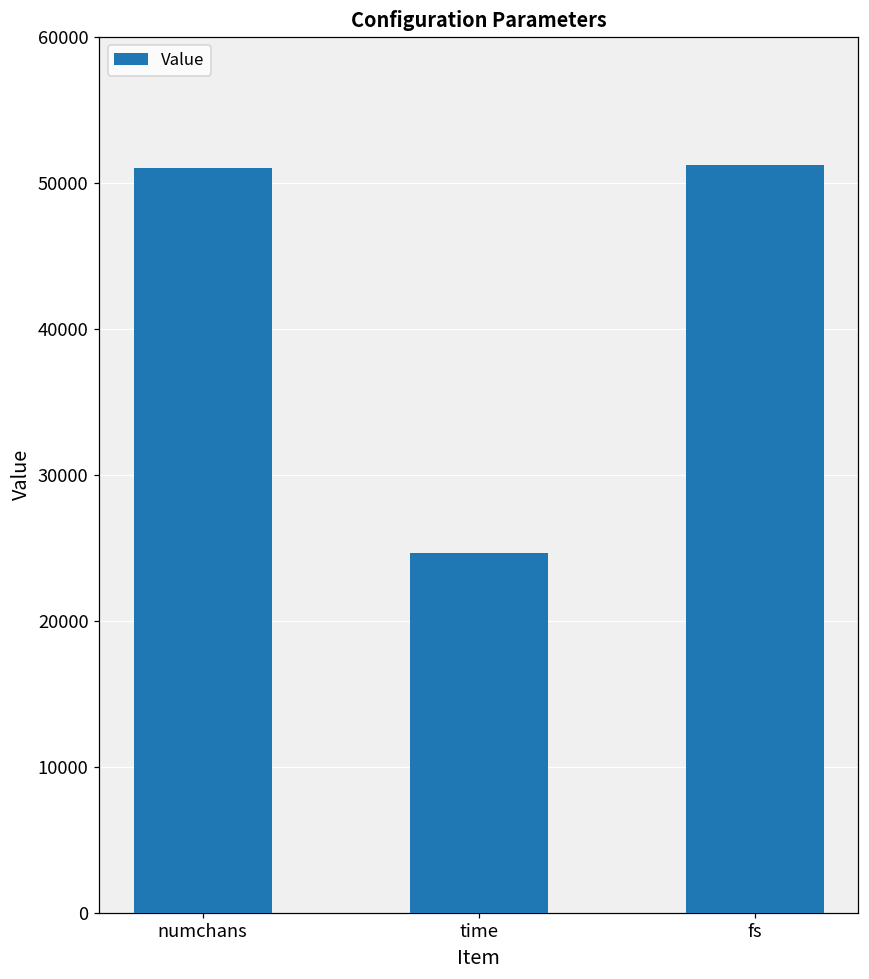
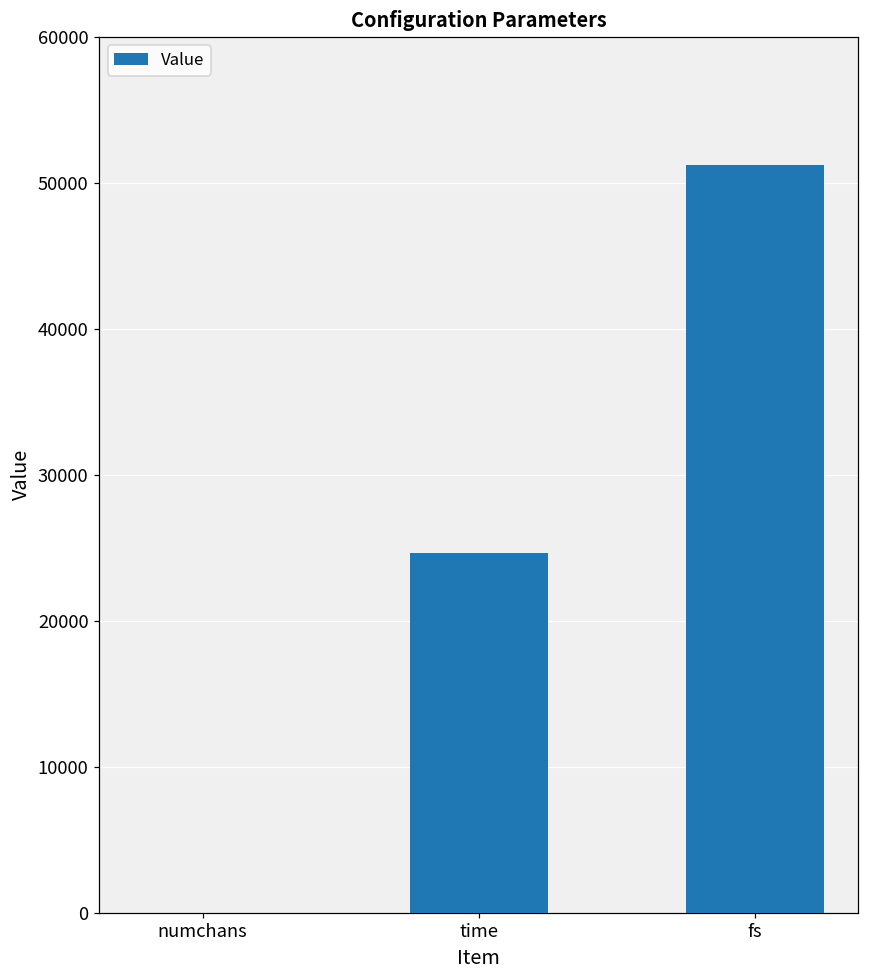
  {
-   "numchans": 51000,
+   "numchans": 0,
    "time": 24700,
    "fs": 51200
  }
